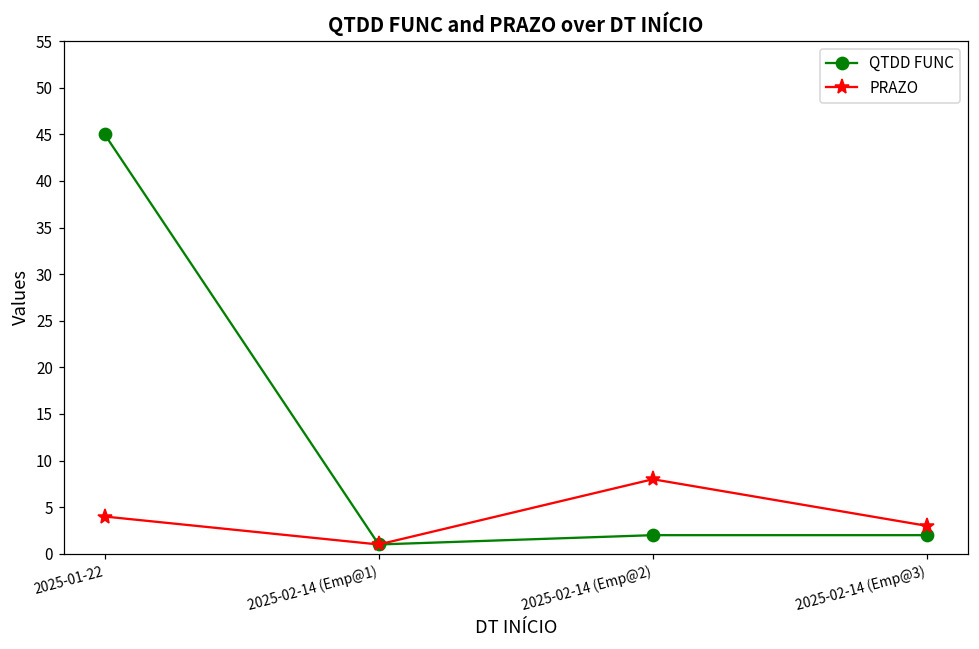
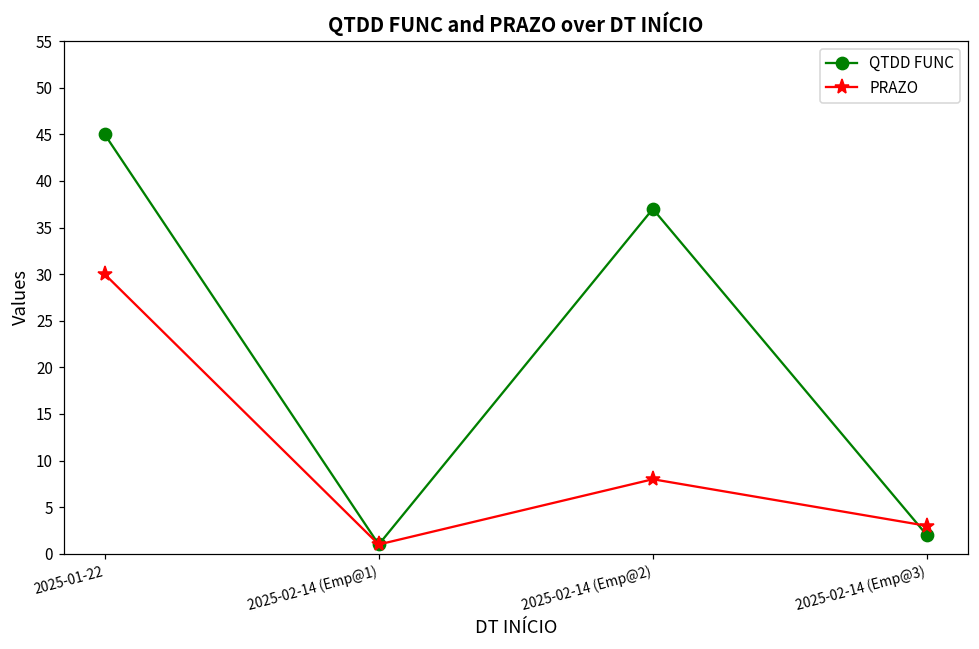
  {
    "QTDD FUNC": {
      "2025-01-22": 45,
-     "2025-02-14 (Emp@2)": 2,
+     "2025-02-14 (Emp@2)": 37,
      "2025-02-14 (Emp@3)": 2
    },
    "PRAZO": {
-     "2025-01-22": 4,
+     "2025-01-22": 30,
      "2025-02-14 (Emp@2)": 8,
      "2025-02-14 (Emp@3)": 3
    }
  }
